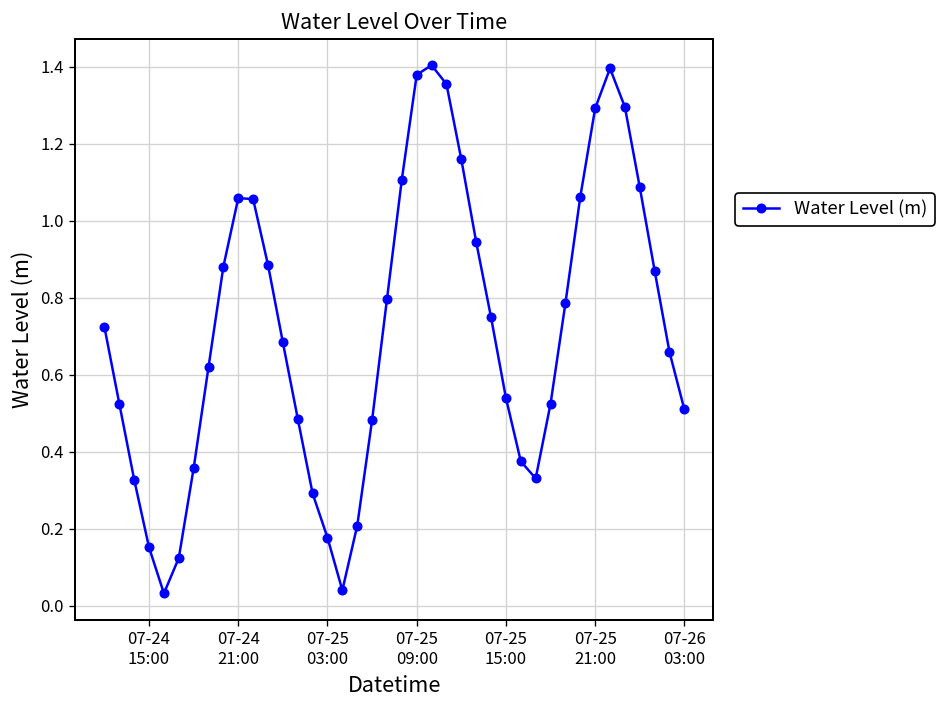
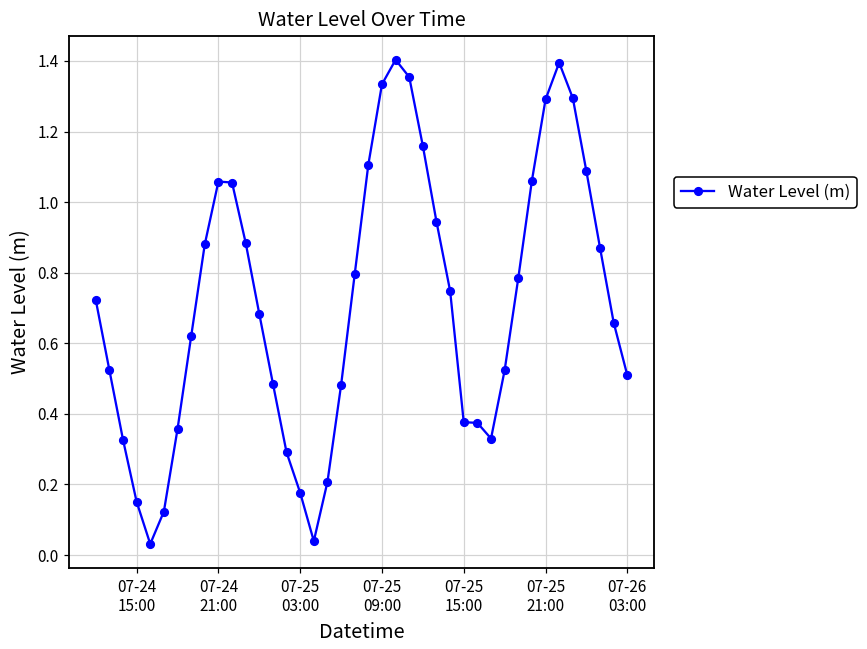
  {
    "07-24 15:00": 0.15,
    "07-24 21:00": 1.06,
    "07-25 03:00": 0.18,
-   "07-25 09:00": 1.38,
-   "07-25 15:00": 0.54,
+   "07-25 09:00": 1.33,
+   "07-25 15:00": 0.38,
    "07-25 21:00": 1.29,
    "07-26 03:00": 0.51
  }
